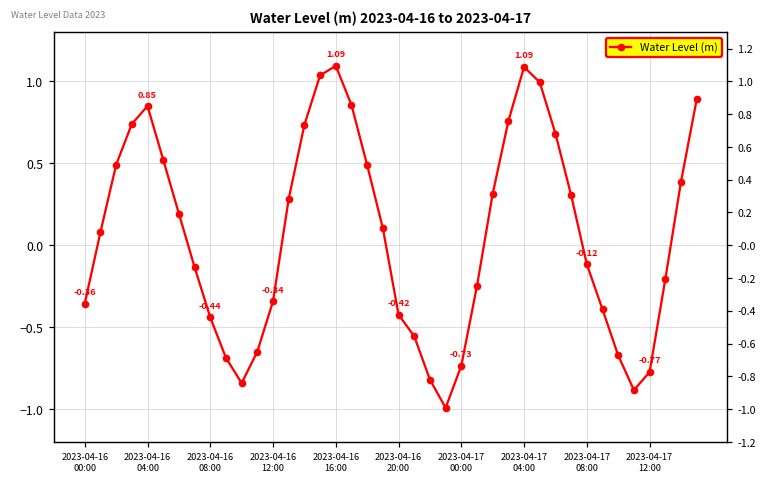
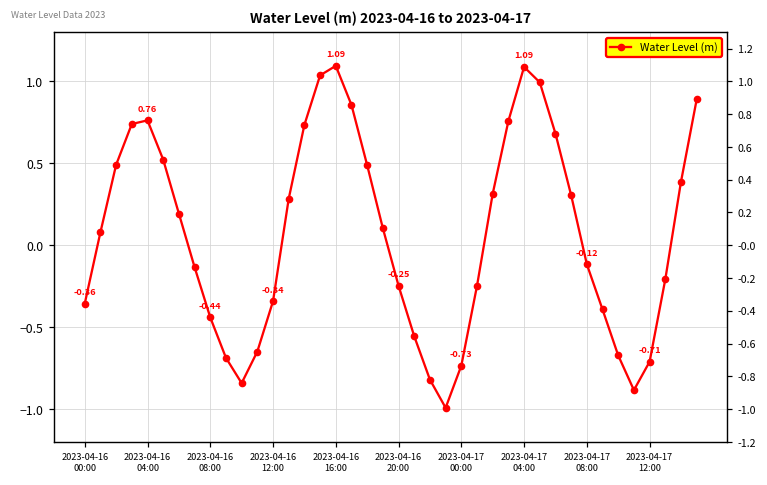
  {
    "2023-04-16 00:00": -0.36,
-   "2023-04-16 04:00": 0.85,
+   "2023-04-16 04:00": 0.76,
    "2023-04-16 08:00": -0.44,
    "2023-04-16 12:00": -0.34,
    "2023-04-16 16:00": 1.09,
-   "2023-04-16 20:00": -0.42,
+   "2023-04-16 20:00": -0.25,
    "2023-04-17 00:00": -0.73,
    "2023-04-17 04:00": 1.09,
    "2023-04-17 08:00": -0.12,
-   "2023-04-17 12:00": -0.77
+   "2023-04-17 12:00": -0.71
  }
